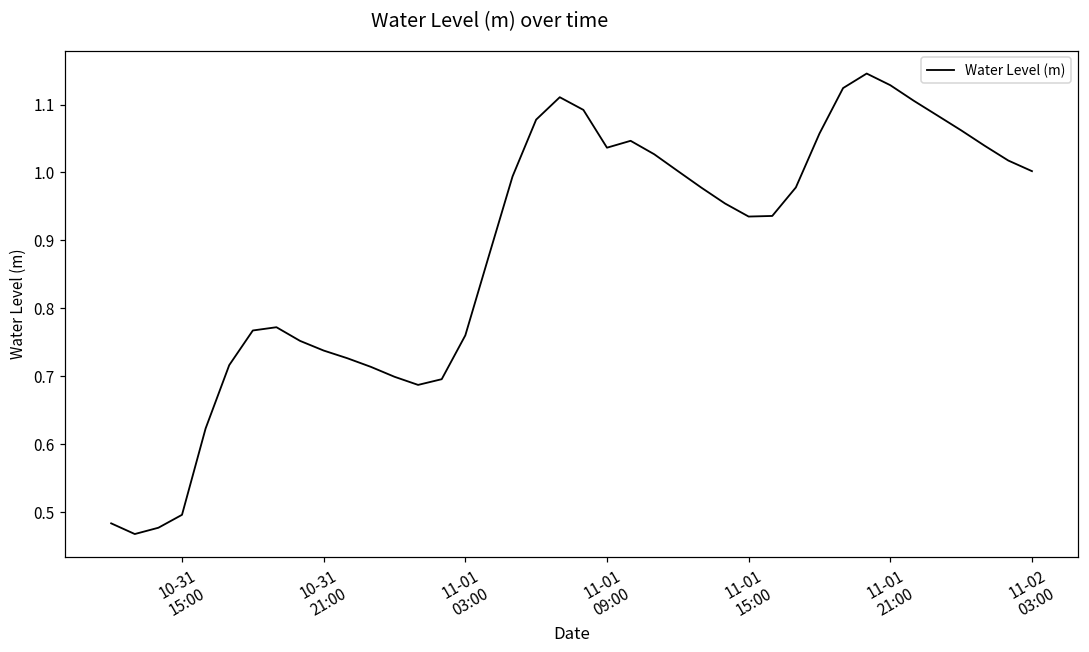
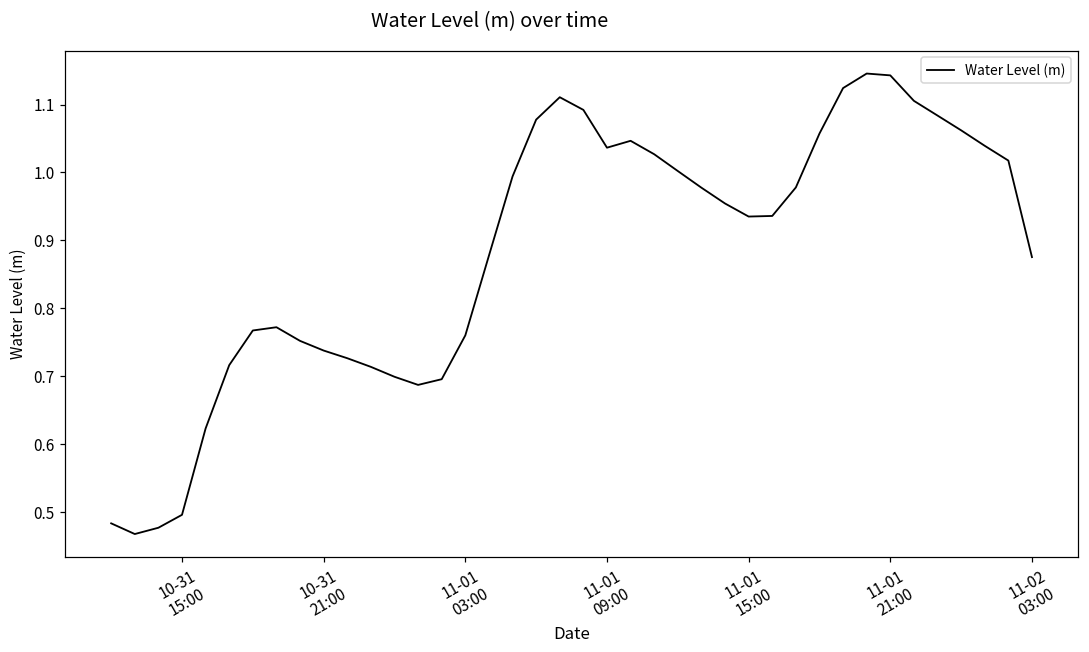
  {
    "10-31 15:00": 0.50,
    "10-31 21:00": 0.74,
    "11-01 03:00": 0.76,
    "11-01 09:00": 1.04,
    "11-01 15:00": 0.94,
-   "11-01 21:00": 1.13,
-   "11-02 03:00": 1.00
+   "11-01 21:00": 1.14,
+   "11-02 03:00": 0.88
  }
